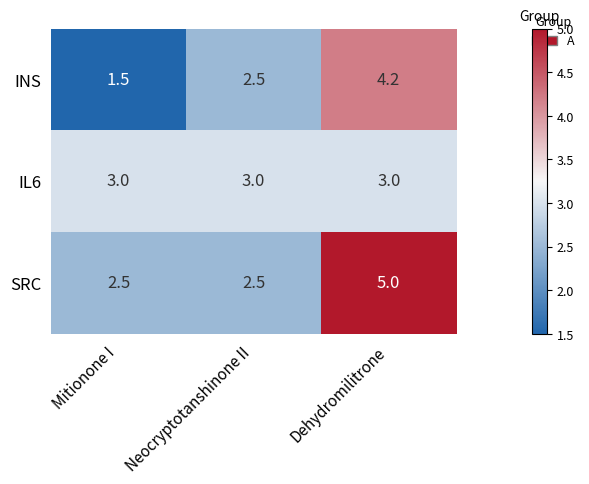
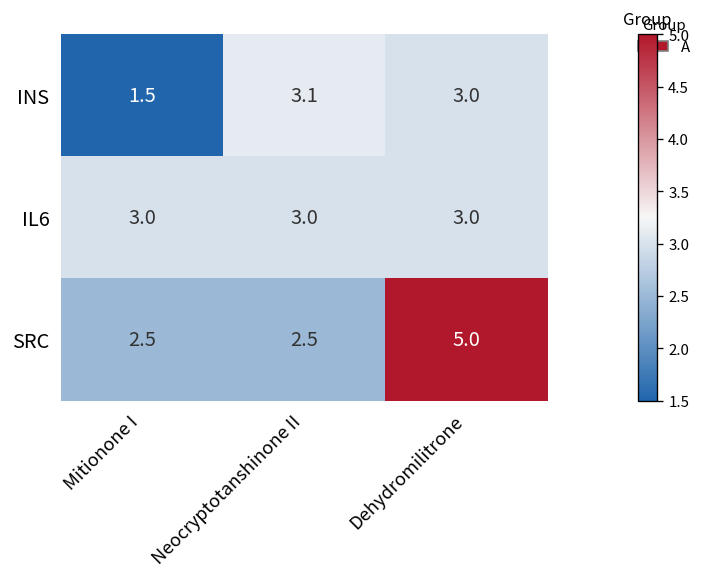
  {
    "INS": {
      "Mitionone I": 1.5,
-     "Neocryptotanshinone II": 2.5,
-     "Dehydromilitrone": 4.2
+     "Neocryptotanshinone II": 3.1,
+     "Dehydromilitrone": 3.0
    },
    "IL6": {
      "Mitionone I": 3.0,
      "Neocryptotanshinone II": 3.0,
      "Dehydromilitrone": 3.0
    },
    "SRC": {
      "Mitionone I": 2.5,
      "Neocryptotanshinone II": 2.5,
      "Dehydromilitrone": 5.0
    }
  }
